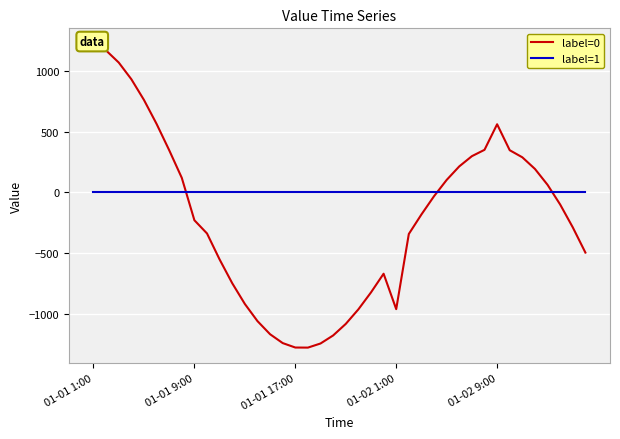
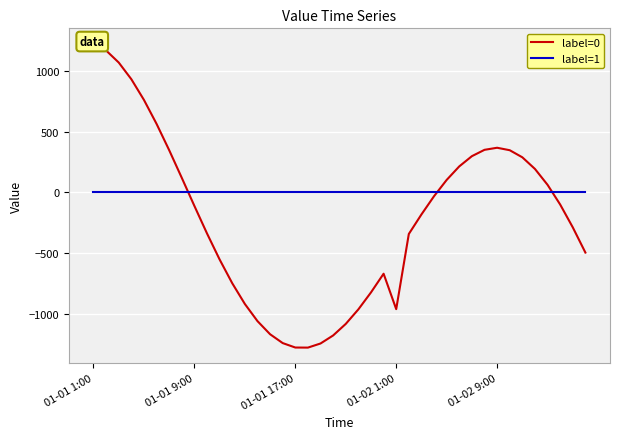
  {
    "label=0": {
-     "01-01 9:00": -230,
+     "01-01 9:00": -110,
      "01-01 17:00": -1280,
      "01-02 1:00": -960,
-     "01-02 9:00": 560
+     "01-02 9:00": 370
    },
    "label=1": {
      "01-01 1:00": 0,
      "01-01 9:00": 0,
      "01-01 17:00": 0,
      "01-02 1:00": 0,
      "01-02 9:00": 0
    }
  }
